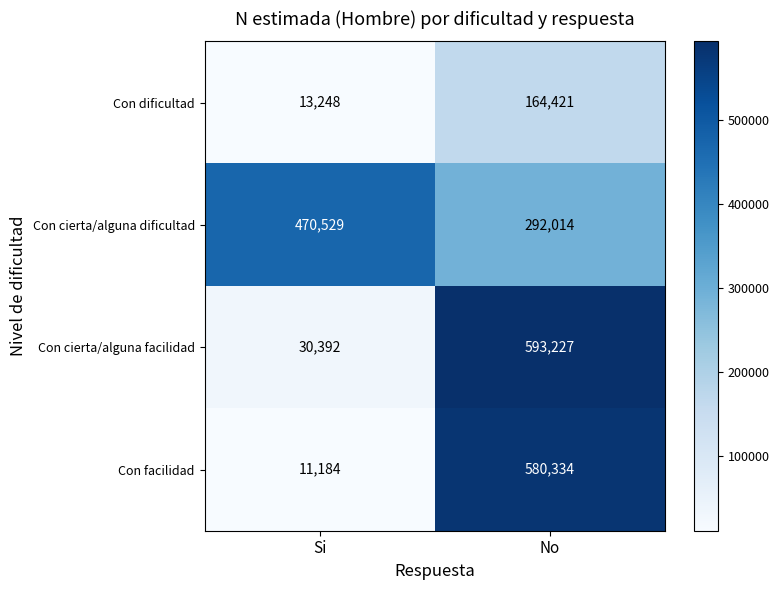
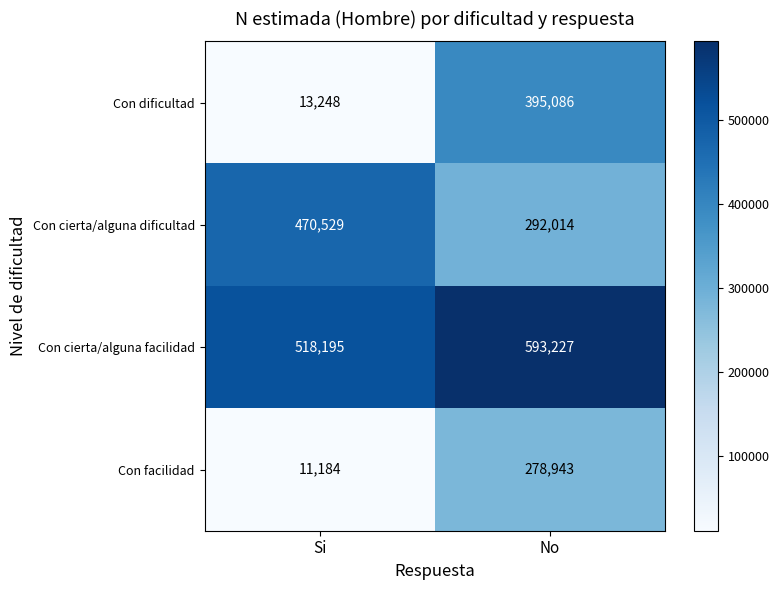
  {
    "Con dificultad": {
      "Si": "13,248",
-     "No": "164,421"
+     "No": "395,086"
    },
    "Con cierta/alguna dificultad": {
      "Si": "470,529",
      "No": "292,014"
    },
    "Con cierta/alguna facilidad": {
-     "Si": "30,392",
+     "Si": "518,195",
      "No": "593,227"
    },
    "Con facilidad": {
      "Si": "11,184",
-     "No": "580,334"
+     "No": "278,943"
    }
  }
